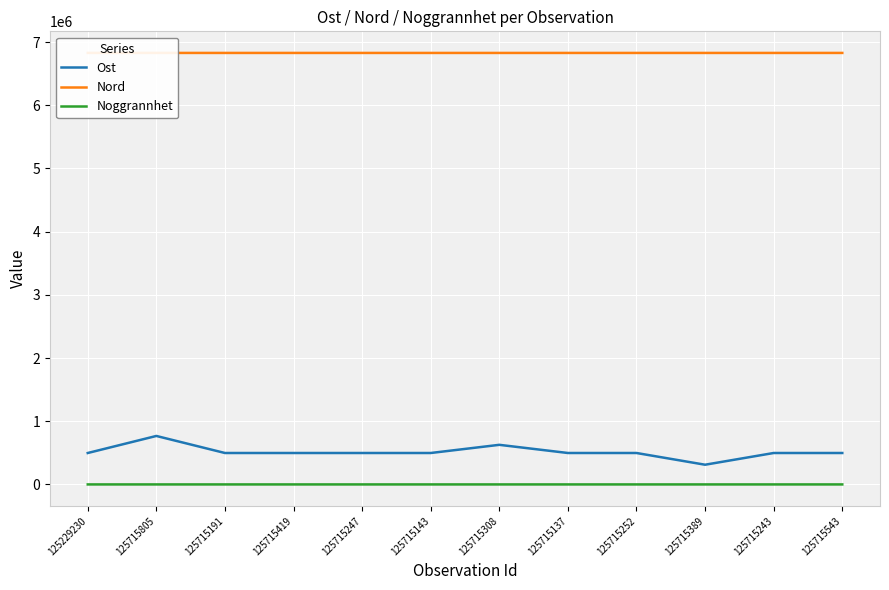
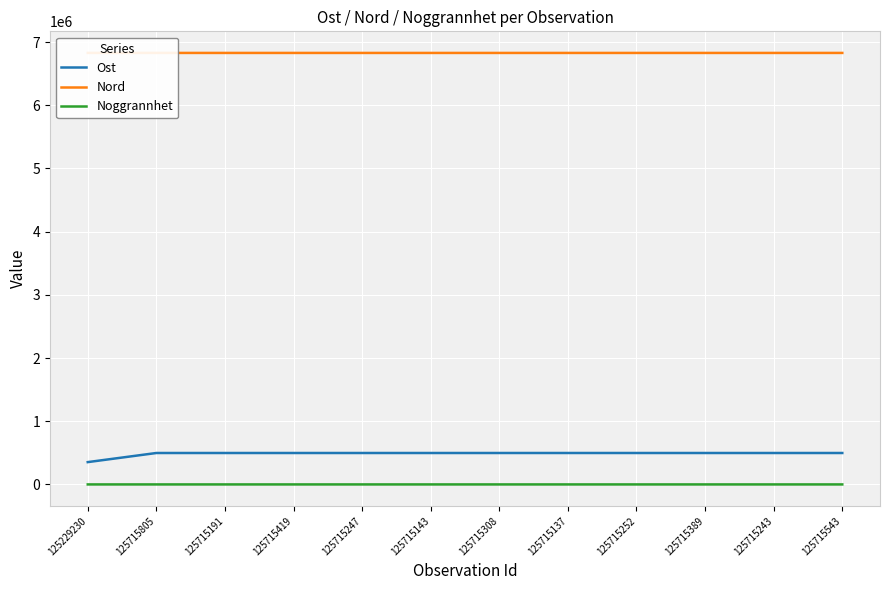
  {
    "Ost": {
-     "125229230": 500000,
-     "125715805": 800000,
+     "125229230": 400000,
+     "125715805": 500000,
      "125715191": 500000,
      "125715419": 500000,
      "125715247": 500000,
      "125715143": 500000,
-     "125715308": 600000,
+     "125715308": 500000,
      "125715137": 500000,
      "125715252": 500000,
-     "125715389": 300000,
+     "125715389": 500000,
      "125715243": 500000,
      "125715543": 500000
    },
    "Nord": {
      "125715191": 6800000,
      "125715419": 6800000,
      "125715247": 6800000,
      "125715143": 6800000,
      "125715308": 6800000,
      "125715137": 6800000,
      "125715252": 6800000,
      "125715389": 6800000,
      "125715243": 6800000,
      "125715543": 6800000
    },
    "Noggrannhet": {
      "125229230": 0,
      "125715805": 0,
      "125715191": 0,
      "125715419": 0,
      "125715247": 0,
      "125715143": 0,
      "125715308": 0,
      "125715137": 0,
      "125715252": 0,
      "125715389": 0,
      "125715243": 0,
      "125715543": 0
    }
  }
